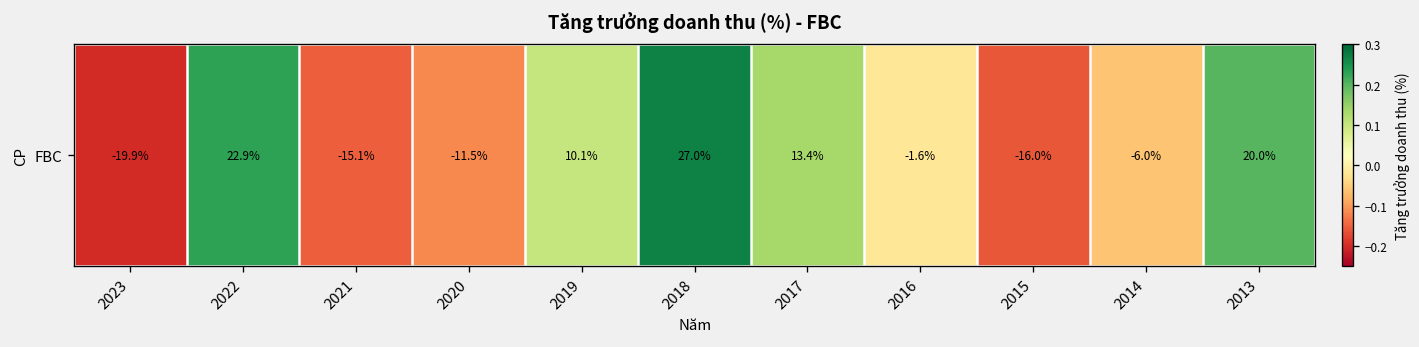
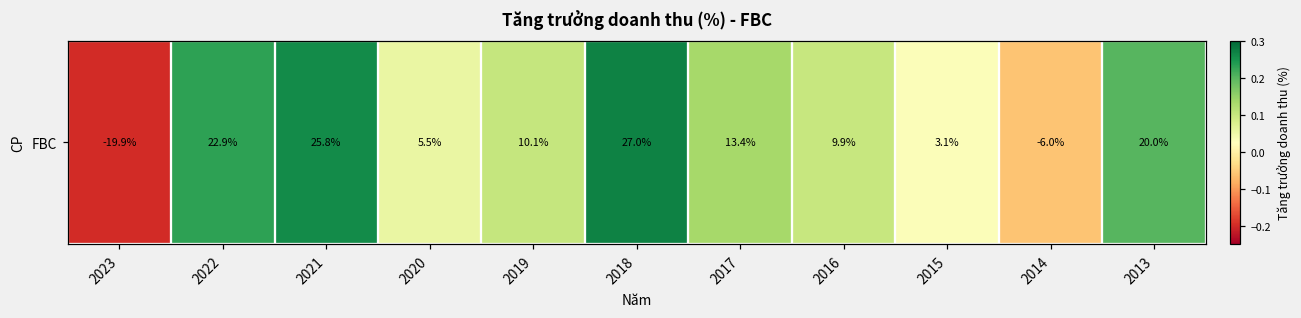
  {
    "FBC": {
      "2023": "-19.9%",
      "2022": "22.9%",
-     "2021": "-15.1%",
-     "2020": "-11.5%",
+     "2021": "25.8%",
+     "2020": "5.5%",
      "2019": "10.1%",
      "2018": "27.0%",
      "2017": "13.4%",
-     "2016": "-1.6%",
-     "2015": "-16.0%",
+     "2016": "9.9%",
+     "2015": "3.1%",
      "2014": "-6.0%",
      "2013": "20.0%"
    }
  }
